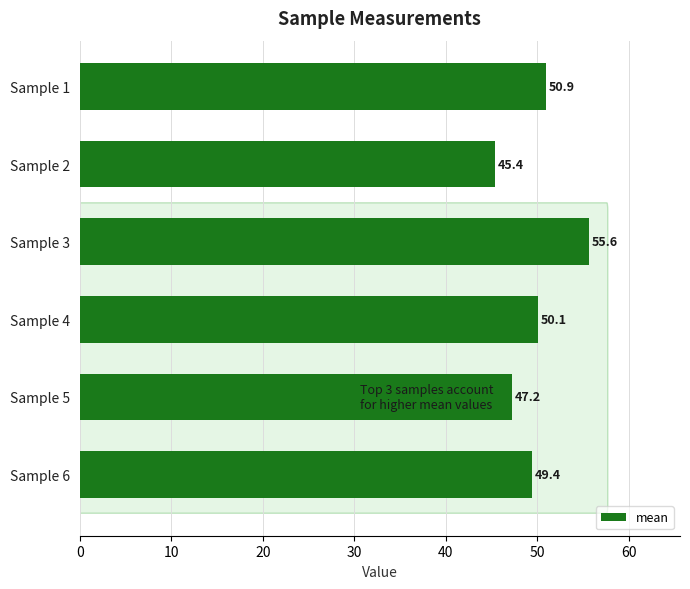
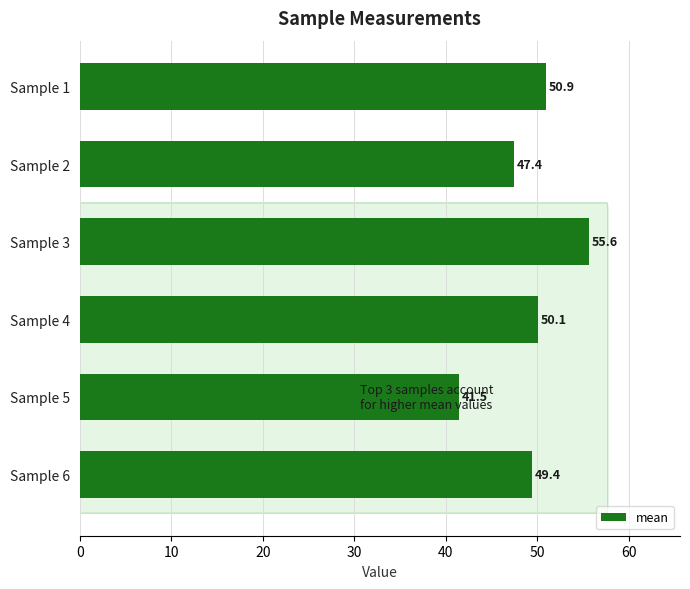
  {
    "Sample 1": 50.9,
-   "Sample 2": 45.4,
+   "Sample 2": 47.4,
    "Sample 3": 55.6,
    "Sample 4": 50.1,
-   "Sample 5": 47.2,
+   "Sample 5": 41.5,
    "Sample 6": 49.4
  }
